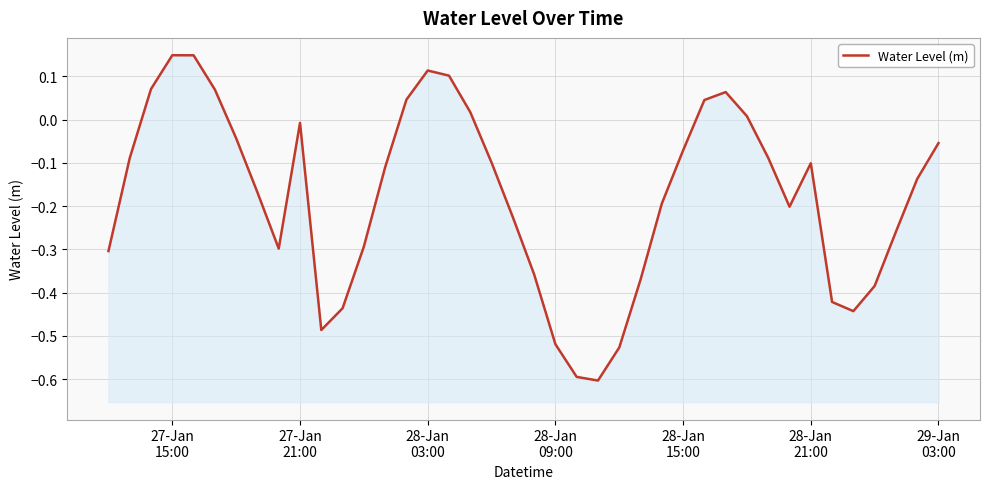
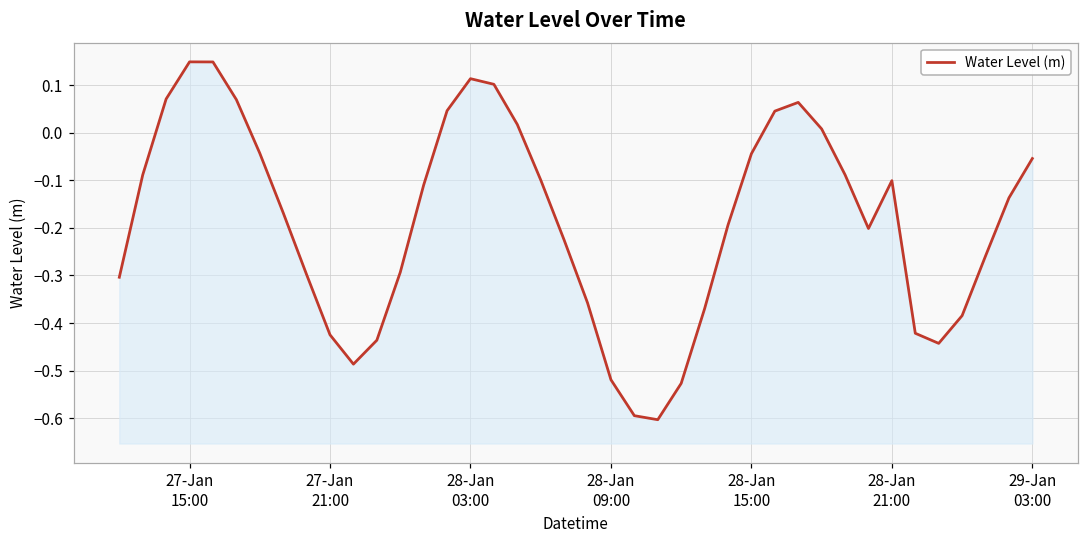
  {
    "27-Jan 15:00": 0.15,
-   "27-Jan 21:00": -0.01,
+   "27-Jan 21:00": -0.42,
    "28-Jan 03:00": 0.11,
    "28-Jan 09:00": -0.52,
-   "28-Jan 15:00": -0.07,
+   "28-Jan 15:00": -0.04,
    "28-Jan 21:00": -0.10,
    "29-Jan 03:00": -0.05
  }
